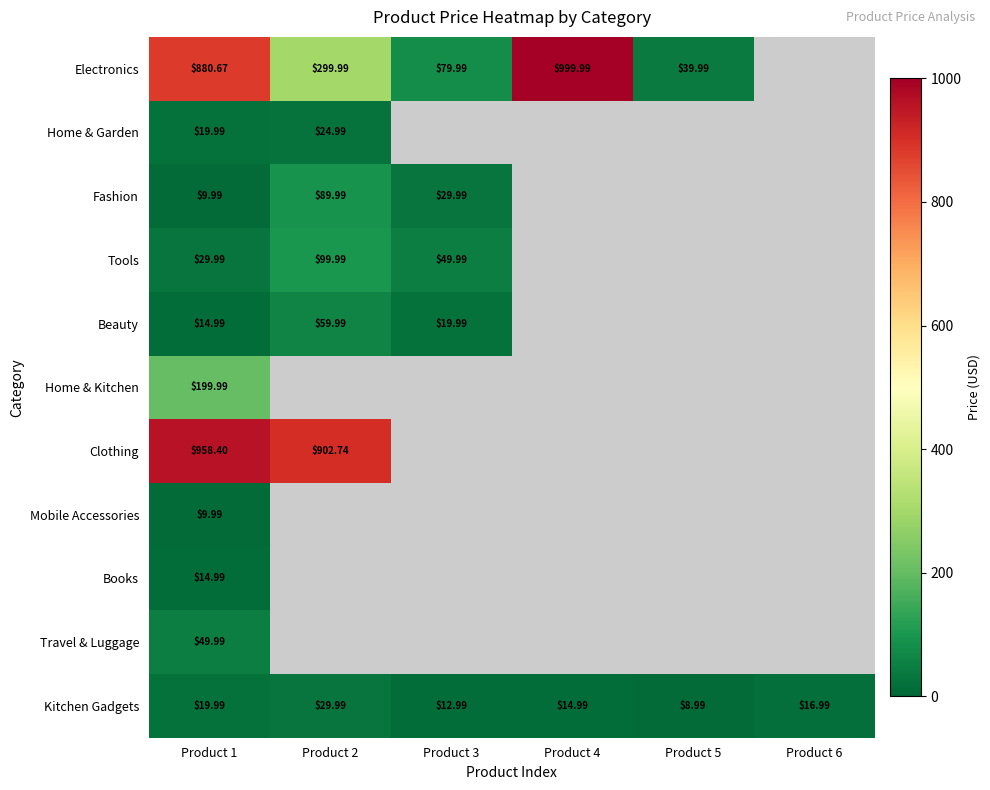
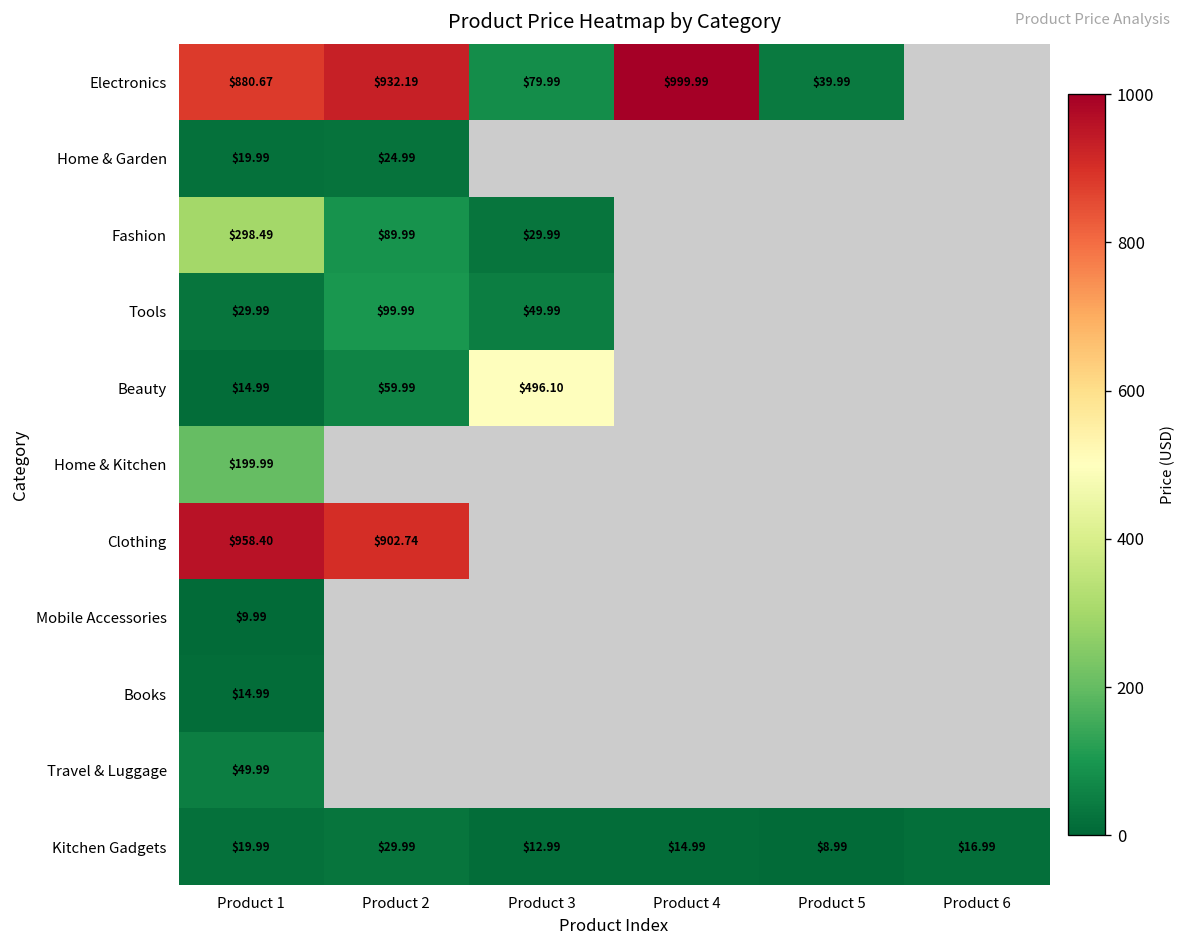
  {
    "Electronics": {
      "Product 1": "$880.67",
-     "Product 2": "$299.99",
+     "Product 2": "$932.19",
      "Product 3": "$79.99",
      "Product 4": "$999.99",
      "Product 5": "$39.99"
    },
    "Home & Garden": {
      "Product 1": "$19.99",
      "Product 2": "$24.99"
    },
    "Fashion": {
-     "Product 1": "$9.99",
+     "Product 1": "$298.49",
      "Product 2": "$89.99",
      "Product 3": "$29.99"
    },
    "Tools": {
      "Product 1": "$29.99",
      "Product 2": "$99.99",
      "Product 3": "$49.99"
    },
    "Beauty": {
      "Product 1": "$14.99",
      "Product 2": "$59.99",
-     "Product 3": "$19.99"
+     "Product 3": "$496.10"
    },
    "Home & Kitchen": {
      "Product 1": "$199.99"
    },
    "Clothing": {
      "Product 1": "$958.40",
      "Product 2": "$902.74"
    },
    "Mobile Accessories": {
      "Product 1": "$9.99"
    },
    "Books": {
      "Product 1": "$14.99"
    },
    "Travel & Luggage": {
      "Product 1": "$49.99"
    },
    "Kitchen Gadgets": {
      "Product 1": "$19.99",
      "Product 2": "$29.99",
      "Product 3": "$12.99",
      "Product 4": "$14.99",
      "Product 5": "$8.99",
      "Product 6": "$16.99"
    }
  }
